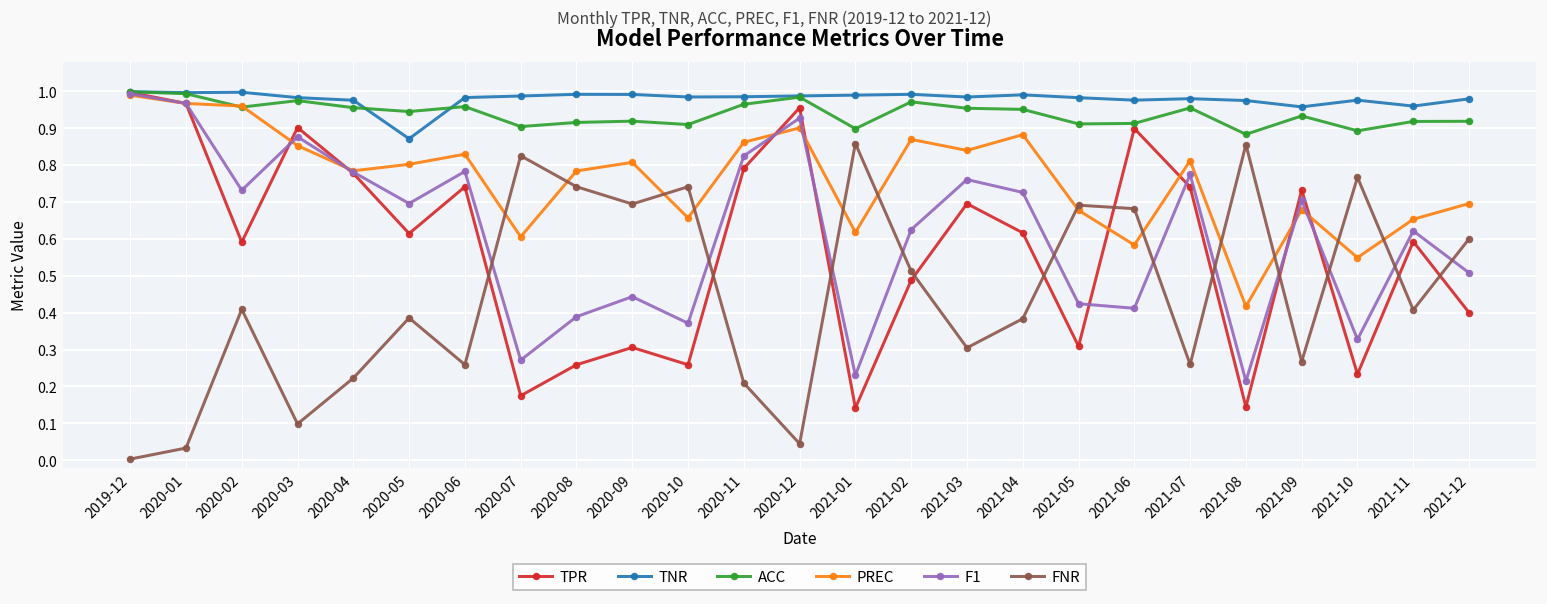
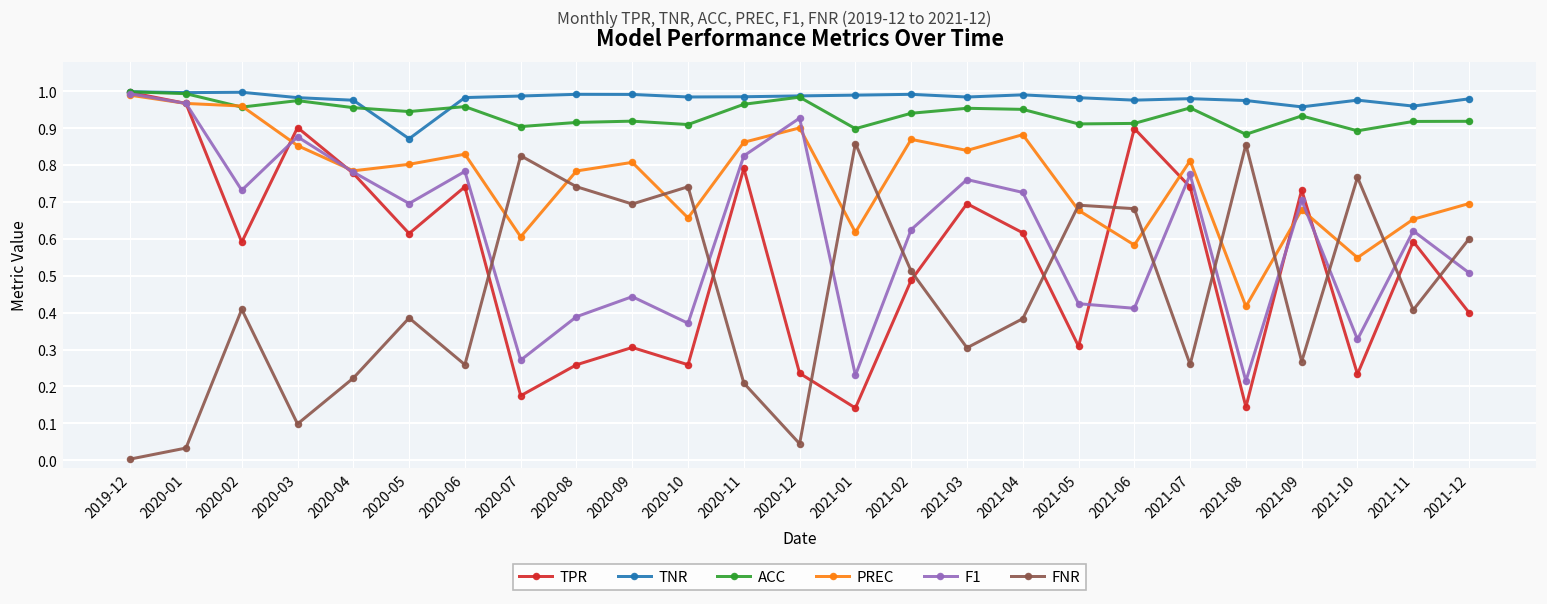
  {
    "TPR": {
      "2020-02": 0.59,
      "2020-03": 0.90,
      "2020-05": 0.61,
      "2020-06": 0.74,
      "2020-07": 0.17,
      "2020-08": 0.26,
      "2020-09": 0.31,
      "2020-10": 0.26,
      "2020-11": 0.79,
-     "2020-12": 0.96,
+     "2020-12": 0.24,
      "2021-01": 0.14,
      "2021-02": 0.49,
      "2021-03": 0.70,
      "2021-04": 0.62,
      "2021-05": 0.31,
      "2021-06": 0.90,
      "2021-07": 0.74,
      "2021-08": 0.14,
      "2021-09": 0.73,
      "2021-10": 0.23,
      "2021-11": 0.59,
      "2021-12": 0.40
    },
    "TNR": {
      "2020-02": 1.00,
      "2020-04": 0.98,
      "2020-05": 0.87,
      "2020-06": 0.98,
      "2020-07": 0.99,
      "2020-08": 0.99,
      "2020-09": 0.99,
      "2020-10": 0.98,
      "2020-11": 0.99,
      "2021-01": 0.99,
      "2021-02": 0.99,
      "2021-03": 0.98,
      "2021-04": 0.99,
      "2021-05": 0.98,
      "2021-06": 0.98,
      "2021-07": 0.98,
      "2021-08": 0.97,
      "2021-09": 0.96,
      "2021-10": 0.98,
      "2021-11": 0.96,
      "2021-12": 0.98
    },
    "ACC": {
      "2020-04": 0.96,
      "2020-05": 0.95,
      "2020-06": 0.96,
      "2020-07": 0.90,
      "2020-08": 0.92,
      "2020-09": 0.92,
      "2020-10": 0.91,
      "2020-11": 0.96,
      "2021-01": 0.90,
-     "2021-02": 0.97,
+     "2021-02": 0.94,
      "2021-03": 0.95,
      "2021-04": 0.95,
      "2021-05": 0.91,
      "2021-06": 0.91,
      "2021-07": 0.95,
      "2021-08": 0.88,
      "2021-09": 0.93,
      "2021-10": 0.89,
      "2021-11": 0.92,
      "2021-12": 0.92
    },
    "PREC": {
      "2020-03": 0.85,
      "2020-05": 0.80,
      "2020-06": 0.83,
      "2020-07": 0.61,
      "2020-08": 0.78,
      "2020-09": 0.81,
      "2020-10": 0.66,
      "2020-11": 0.86,
      "2020-12": 0.90,
      "2021-01": 0.62,
      "2021-02": 0.87,
      "2021-03": 0.84,
      "2021-04": 0.88,
      "2021-05": 0.68,
      "2021-06": 0.58,
      "2021-07": 0.81,
      "2021-08": 0.42,
      "2021-09": 0.68,
      "2021-10": 0.55,
      "2021-11": 0.65,
      "2021-12": 0.70
    },
    "F1": {
      "2020-02": 0.73,
      "2020-03": 0.88,
      "2020-05": 0.70,
      "2020-06": 0.78,
      "2020-07": 0.27,
      "2020-08": 0.39,
      "2020-09": 0.44,
      "2020-10": 0.37,
      "2020-11": 0.82,
      "2020-12": 0.93,
      "2021-01": 0.23,
      "2021-02": 0.63,
      "2021-03": 0.76,
      "2021-04": 0.73,
      "2021-05": 0.42,
      "2021-06": 0.41,
      "2021-07": 0.77,
      "2021-08": 0.21,
      "2021-09": 0.70,
      "2021-10": 0.33,
      "2021-11": 0.62,
      "2021-12": 0.51
    },
    "FNR": {
      "2019-12": 0.00,
      "2020-01": 0.03,
      "2020-02": 0.41,
      "2020-03": 0.10,
      "2020-04": 0.22,
      "2020-05": 0.39,
      "2020-06": 0.26,
      "2020-07": 0.83,
      "2020-08": 0.74,
      "2020-09": 0.69,
      "2020-10": 0.74,
      "2020-11": 0.21,
      "2020-12": 0.04,
      "2021-01": 0.86,
      "2021-02": 0.51,
      "2021-03": 0.30,
      "2021-04": 0.38,
      "2021-05": 0.69,
      "2021-06": 0.68,
      "2021-07": 0.26,
      "2021-08": 0.86,
      "2021-09": 0.27,
      "2021-10": 0.77,
      "2021-11": 0.41,
      "2021-12": 0.60
    }
  }
